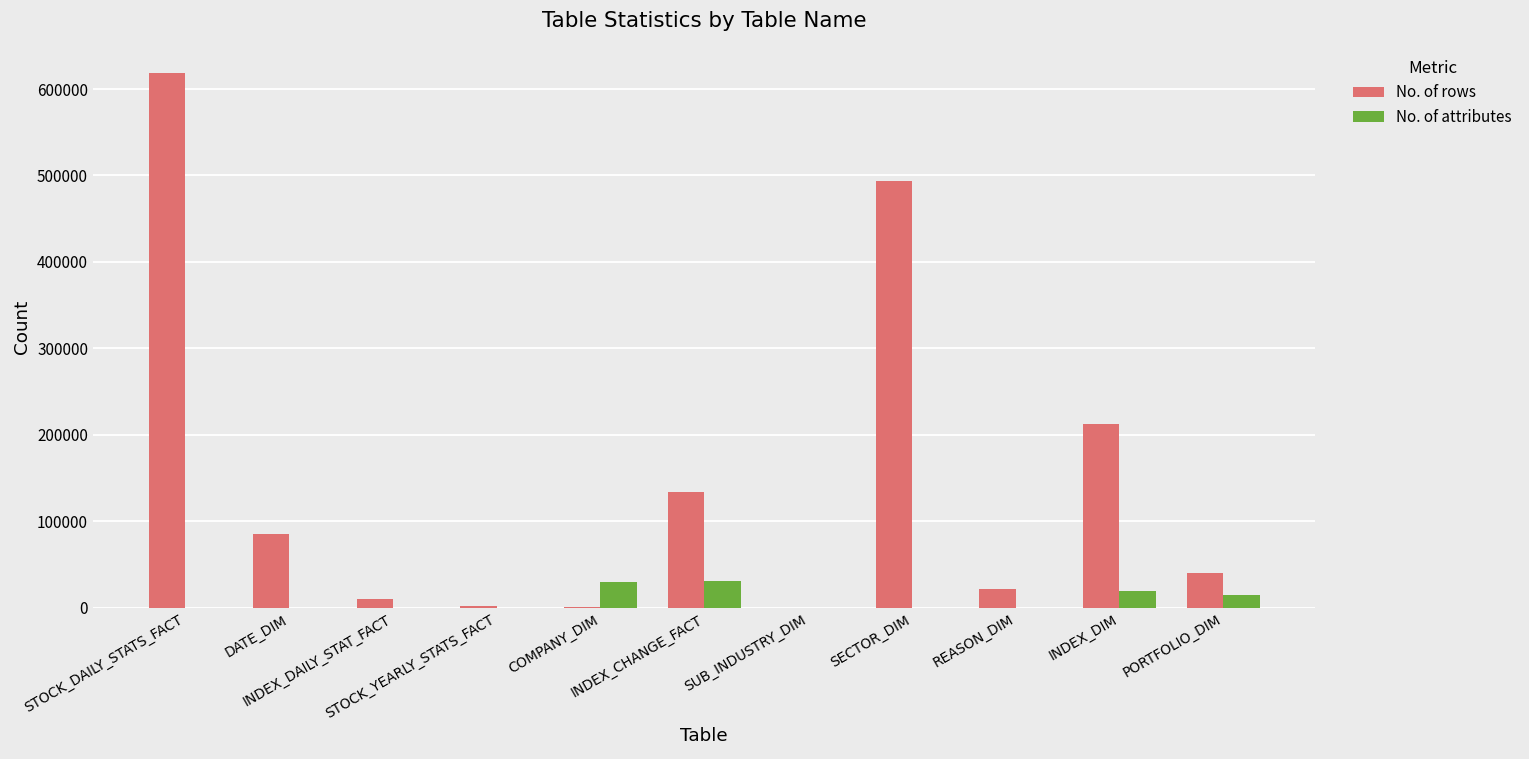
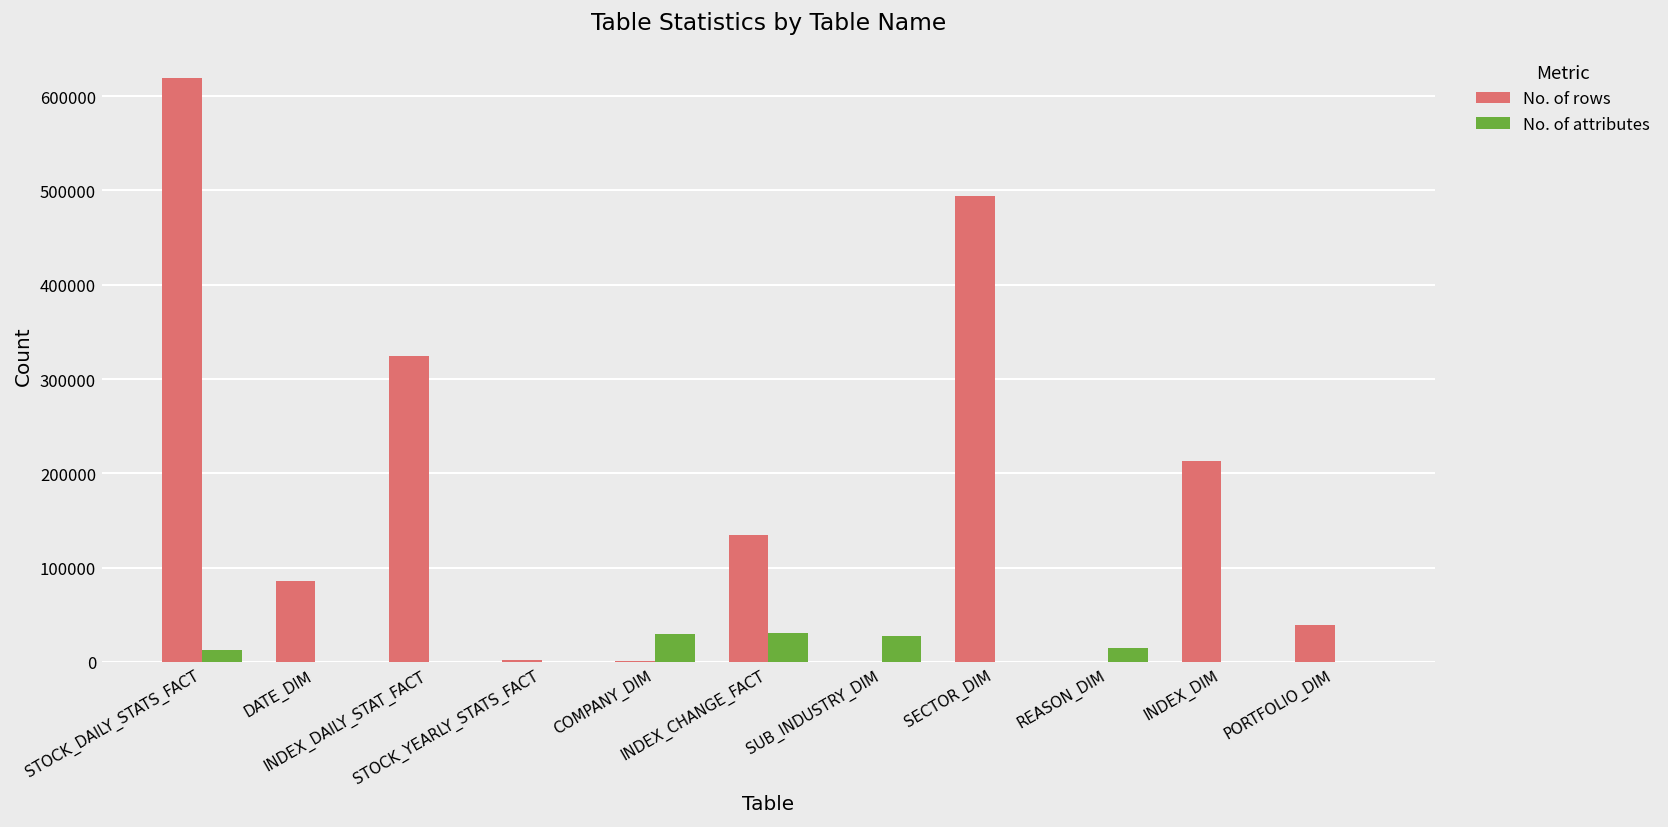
  {
    "No. of rows": {
      "STOCK_DAILY_STATS_FACT": 620000,
      "DATE_DIM": 90000,
-     "INDEX_DAILY_STAT_FACT": 10000,
+     "INDEX_DAILY_STAT_FACT": 320000,
      "INDEX_CHANGE_FACT": 130000,
      "SECTOR_DIM": 490000,
-     "REASON_DIM": 20000,
+     "REASON_DIM": 0,
      "INDEX_DIM": 210000,
      "PORTFOLIO_DIM": 40000
    },
    "No. of attributes": {
-     "STOCK_DAILY_STATS_FACT": 0,
+     "STOCK_DAILY_STATS_FACT": 10000,
      "COMPANY_DIM": 30000,
      "INDEX_CHANGE_FACT": 30000,
-     "SUB_INDUSTRY_DIM": 0,
-     "REASON_DIM": 0,
-     "INDEX_DIM": 20000,
-     "PORTFOLIO_DIM": 10000
+     "SUB_INDUSTRY_DIM": 30000,
+     "REASON_DIM": 20000,
+     "INDEX_DIM": 0,
+     "PORTFOLIO_DIM": 0
    }
  }
